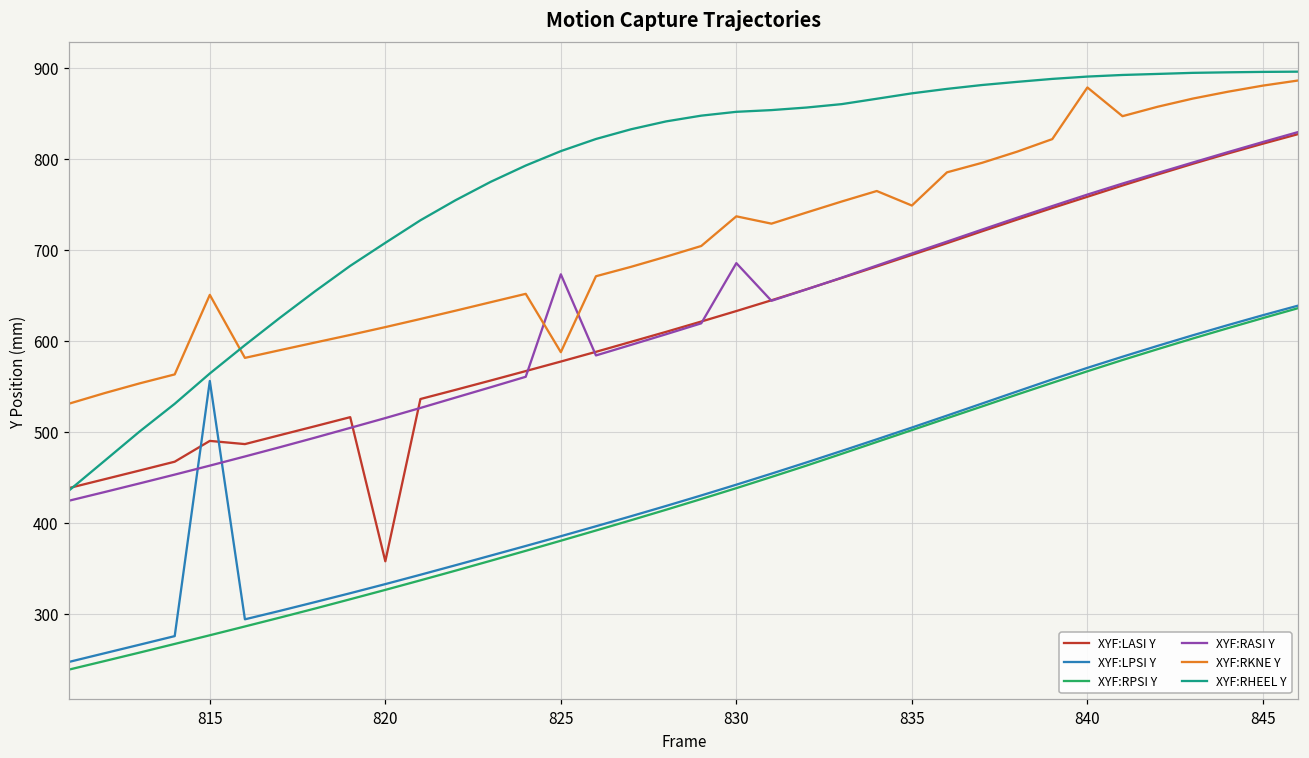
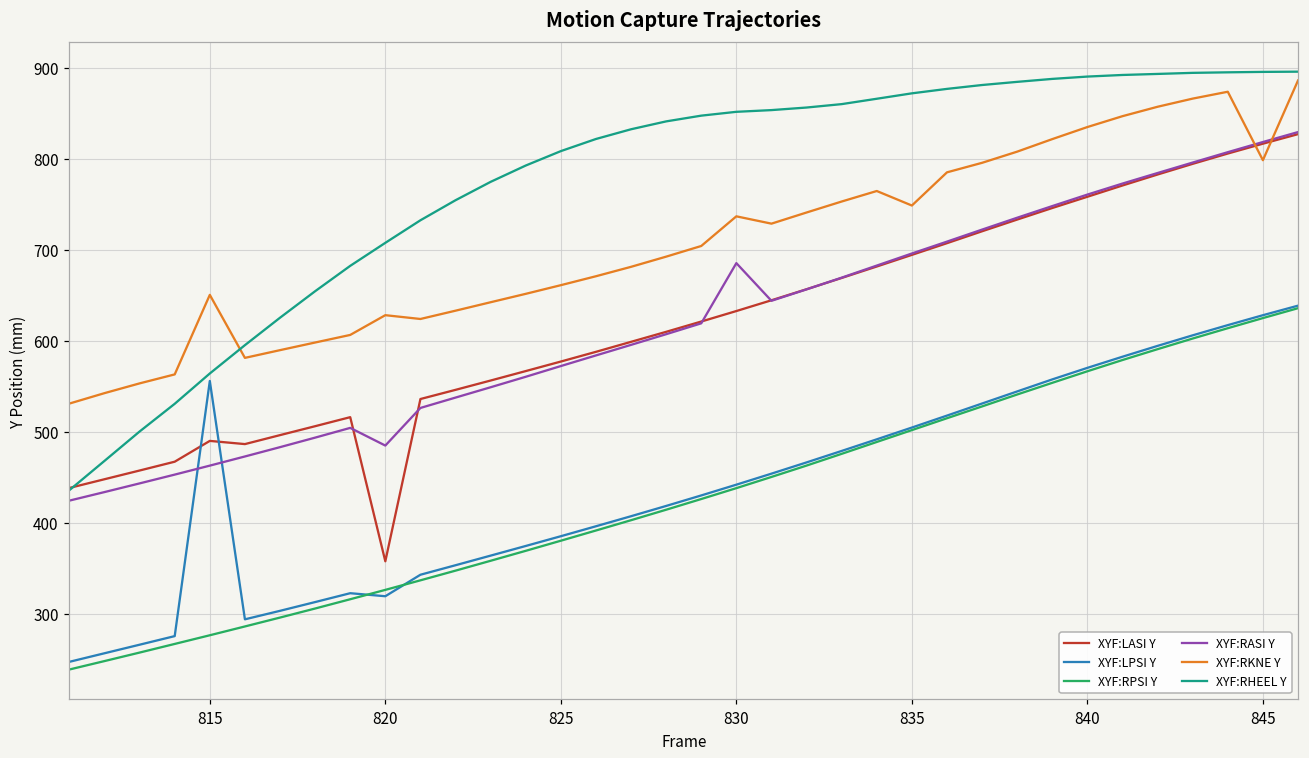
  {
    "XYF:LASI Y": {
      "815": 490,
      "820": 360,
      "825": 580,
      "830": 630
    },
    "XYF:LPSI Y": {
      "815": 560,
-     "820": 330,
+     "820": 320,
      "825": 390,
      "830": 440,
      "840": 570,
      "845": 630
    },
    "XYF:RASI Y": {
      "815": 460,
-     "820": 520,
-     "825": 670,
+     "820": 480,
+     "825": 570,
      "830": 690
    },
    "XYF:RKNE Y": {
      "815": 650,
-     "820": 620,
-     "825": 590,
+     "820": 630,
+     "825": 660,
      "830": 740,
      "835": 750,
-     "840": 880,
-     "845": 880
+     "840": 830,
+     "845": 800
    }
  }
